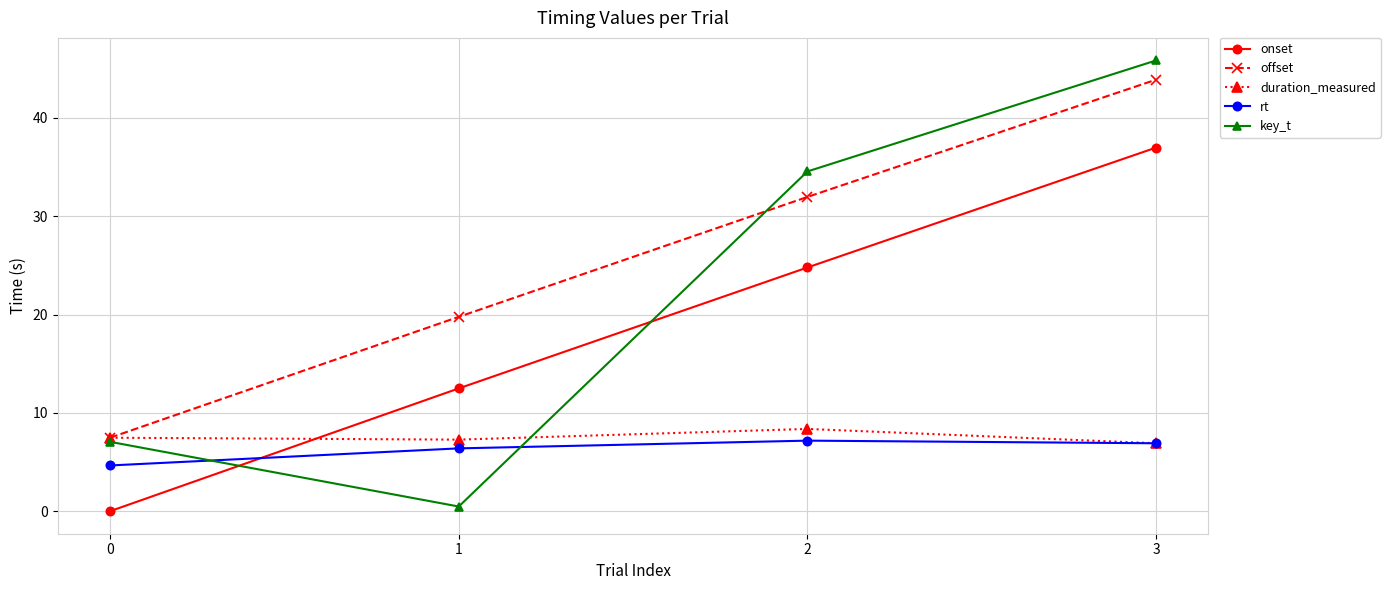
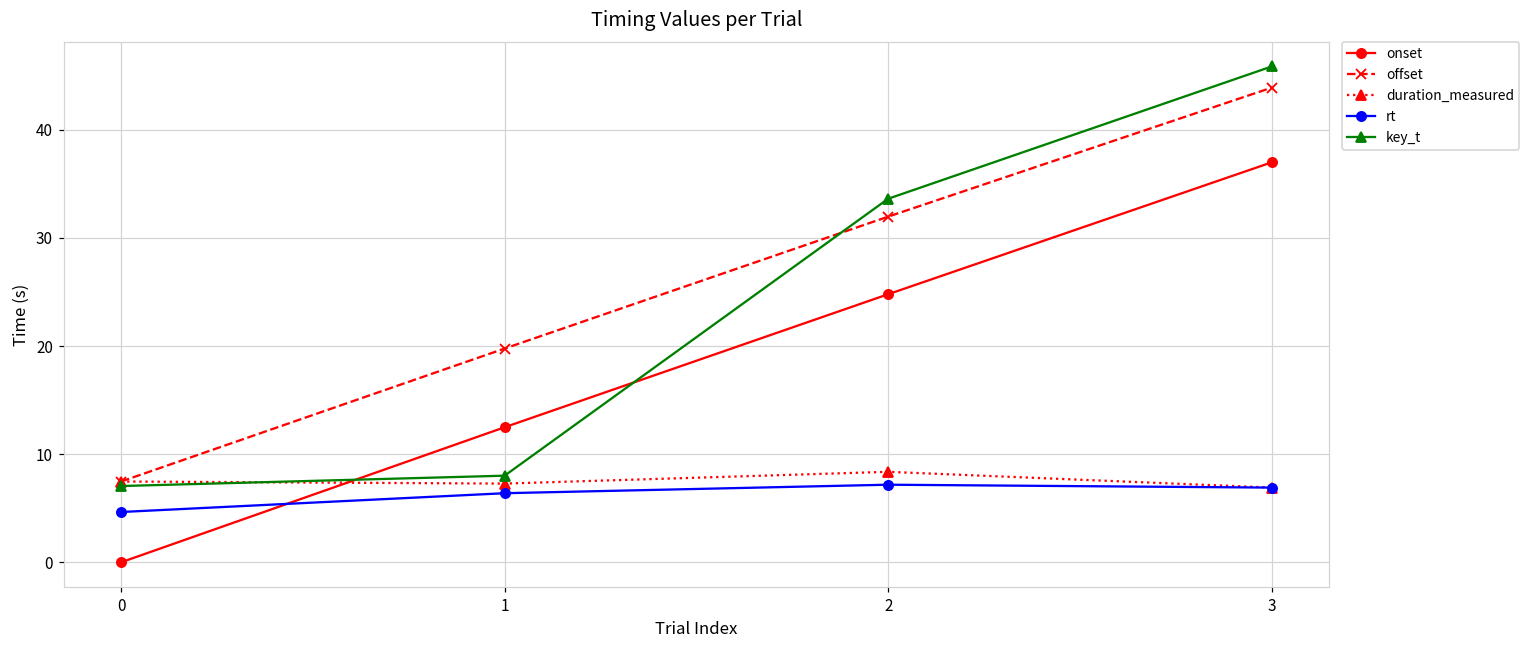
  {
    "rt": {
      "0": 5,
      "1": 6,
      "2": 7
    },
    "key_t": {
      "0": 7,
-     "1": 0,
-     "2": 35,
+     "1": 8,
+     "2": 34,
      "3": 46
    }
  }
